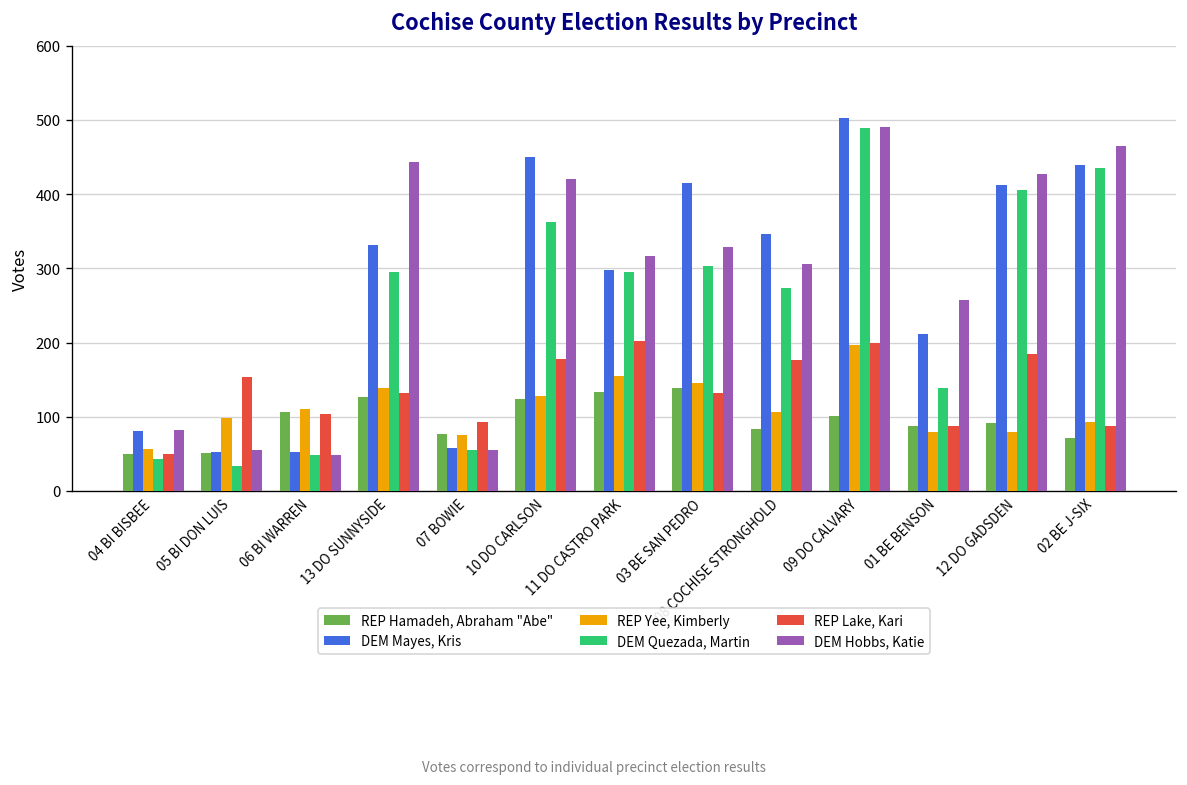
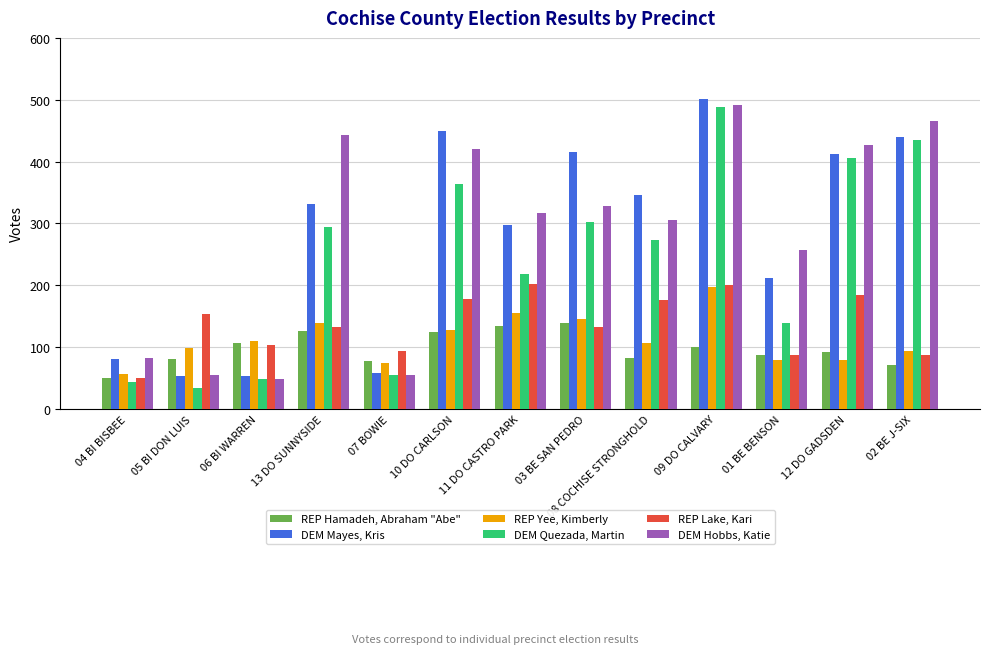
  {
    "REP Hamadeh, Abraham \"Abe\"": {
      "04 BI BISBEE": 50,
-     "05 BI DON LUIS": 50,
+     "05 BI DON LUIS": 80,
      "06 BI WARREN": 110,
      "13 DO SUNNYSIDE": 130,
      "07 BOWIE": 80,
      "10 DO CARLSON": 120,
      "11 DO CASTRO PARK": 130,
      "03 BE SAN PEDRO": 140,
      "08 COCHISE STRONGHOLD": 80,
      "09 DO CALVARY": 100,
      "01 BE BENSON": 90,
      "12 DO GADSDEN": 90,
      "02 BE J-SIX": 70
    },
    "DEM Mayes, Kris": {
      "04 BI BISBEE": 80,
      "05 BI DON LUIS": 50,
      "06 BI WARREN": 50,
      "13 DO SUNNYSIDE": 330,
      "07 BOWIE": 60,
      "10 DO CARLSON": 450,
      "11 DO CASTRO PARK": 300,
      "03 BE SAN PEDRO": 420,
      "08 COCHISE STRONGHOLD": 350,
      "09 DO CALVARY": 500,
      "01 BE BENSON": 210,
      "12 DO GADSDEN": 410,
      "02 BE J-SIX": 440
    },
    "REP Yee, Kimberly": {
      "04 BI BISBEE": 60,
      "05 BI DON LUIS": 100,
      "06 BI WARREN": 110,
      "13 DO SUNNYSIDE": 140,
      "07 BOWIE": 80,
      "10 DO CARLSON": 130,
      "11 DO CASTRO PARK": 160,
      "03 BE SAN PEDRO": 150,
      "08 COCHISE STRONGHOLD": 110,
      "09 DO CALVARY": 200,
      "01 BE BENSON": 80,
      "12 DO GADSDEN": 80,
      "02 BE J-SIX": 90
    },
    "DEM Quezada, Martin": {
      "04 BI BISBEE": 40,
      "05 BI DON LUIS": 30,
      "06 BI WARREN": 50,
      "13 DO SUNNYSIDE": 300,
      "07 BOWIE": 60,
      "10 DO CARLSON": 360,
-     "11 DO CASTRO PARK": 300,
+     "11 DO CASTRO PARK": 220,
      "03 BE SAN PEDRO": 300,
      "08 COCHISE STRONGHOLD": 270,
      "09 DO CALVARY": 490,
      "01 BE BENSON": 140,
      "12 DO GADSDEN": 410,
      "02 BE J-SIX": 440
    },
    "REP Lake, Kari": {
      "04 BI BISBEE": 50,
      "05 BI DON LUIS": 150,
      "06 BI WARREN": 100,
      "13 DO SUNNYSIDE": 130,
      "07 BOWIE": 90,
      "10 DO CARLSON": 180,
      "11 DO CASTRO PARK": 200,
      "03 BE SAN PEDRO": 130,
      "08 COCHISE STRONGHOLD": 180,
      "09 DO CALVARY": 200,
      "01 BE BENSON": 90,
      "12 DO GADSDEN": 180,
      "02 BE J-SIX": 90
    },
    "DEM Hobbs, Katie": {
      "04 BI BISBEE": 80,
      "05 BI DON LUIS": 60,
      "06 BI WARREN": 50,
      "13 DO SUNNYSIDE": 440,
      "07 BOWIE": 60,
      "10 DO CARLSON": 420,
      "11 DO CASTRO PARK": 320,
      "03 BE SAN PEDRO": 330,
      "08 COCHISE STRONGHOLD": 310,
      "09 DO CALVARY": 490,
      "01 BE BENSON": 260,
      "12 DO GADSDEN": 430,
      "02 BE J-SIX": 470
    }
  }
